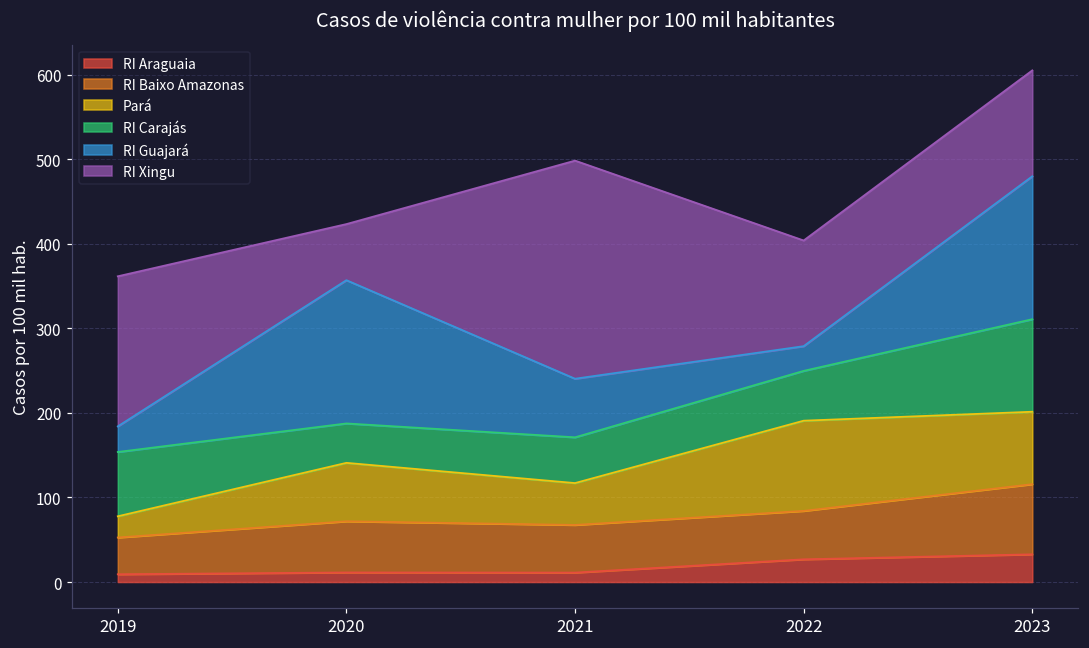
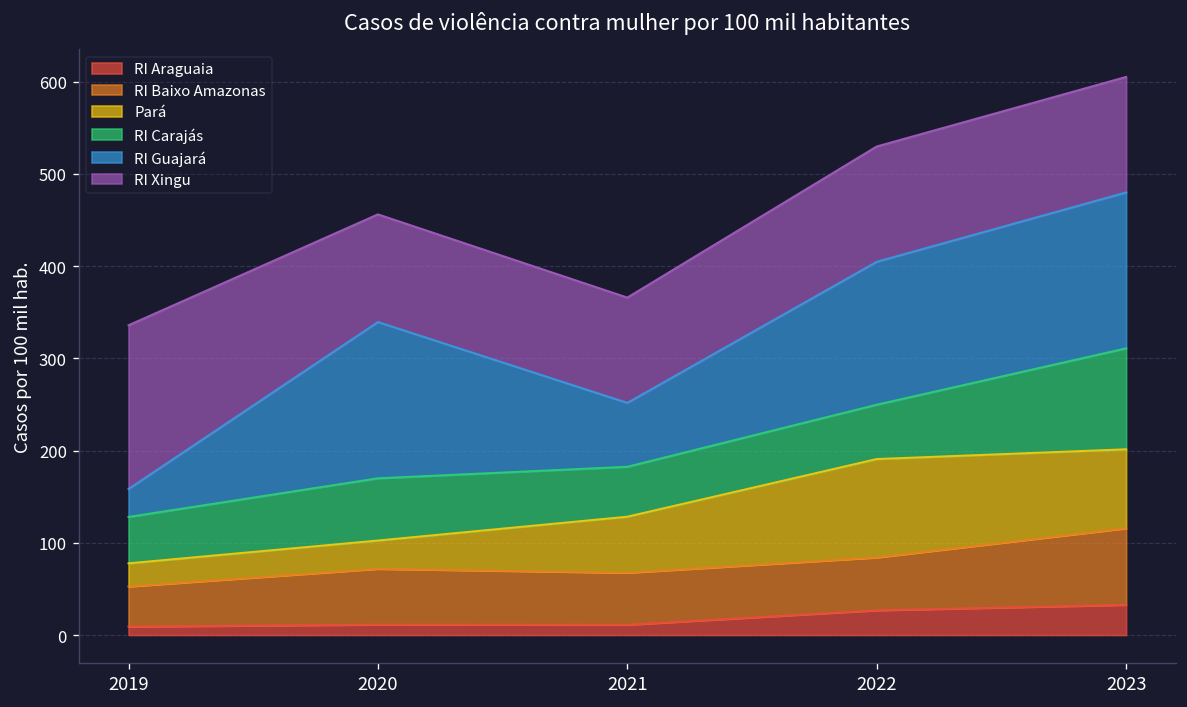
  {
    "Pará": {
      "2019": 30,
-     "2020": 70,
-     "2021": 50,
+     "2020": 30,
+     "2021": 60,
      "2022": 110,
      "2023": 90
    },
    "RI Carajás": {
-     "2019": 80,
-     "2020": 50,
+     "2019": 50,
+     "2020": 70,
      "2021": 50,
      "2022": 60,
      "2023": 110
    },
    "RI Guajará": {
      "2019": 30,
      "2020": 170,
      "2021": 70,
-     "2022": 30,
+     "2022": 150,
      "2023": 170
    },
    "RI Xingu": {
      "2019": 180,
-     "2020": 70,
-     "2021": 260,
+     "2020": 120,
+     "2021": 110,
      "2022": 120,
      "2023": 130
    }
  }
